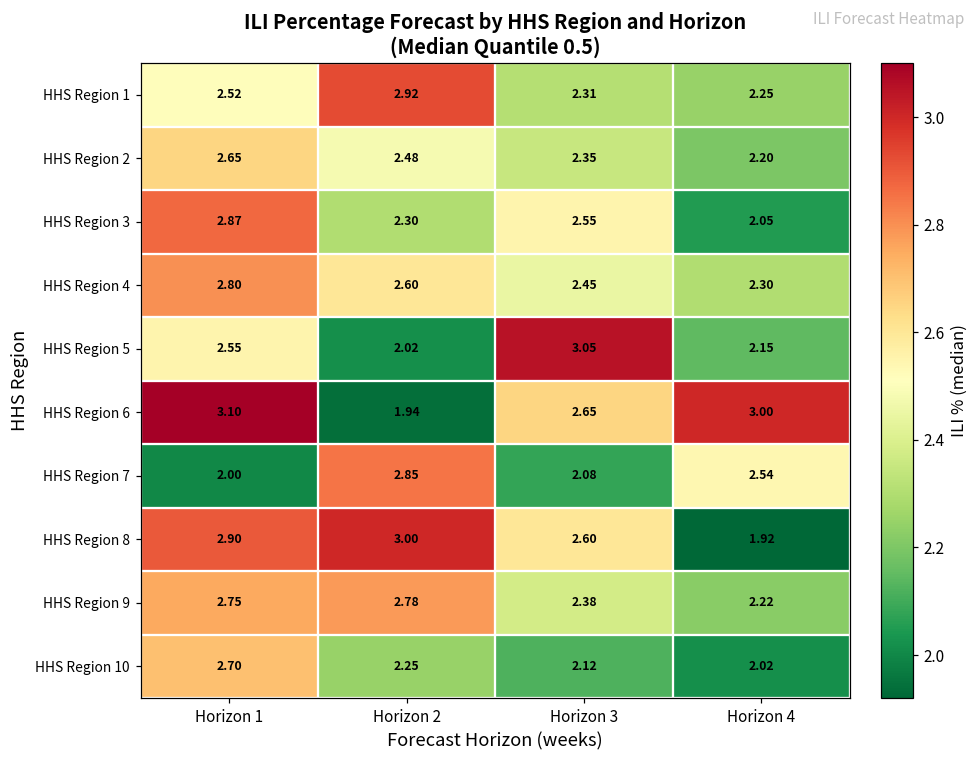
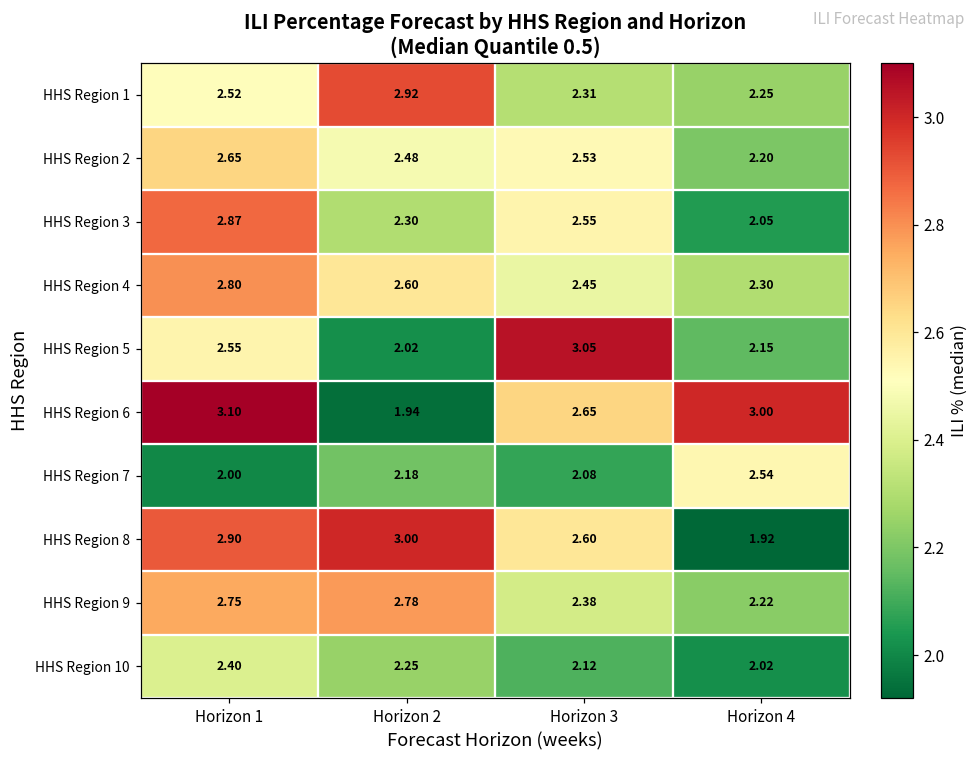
  {
    "HHS Region 1": {
      "Horizon 1": 2.52,
      "Horizon 2": 2.92,
      "Horizon 3": 2.31,
      "Horizon 4": 2.25
    },
    "HHS Region 2": {
      "Horizon 1": 2.65,
      "Horizon 2": 2.48,
-     "Horizon 3": 2.35,
+     "Horizon 3": 2.53,
      "Horizon 4": 2.20
    },
    "HHS Region 3": {
      "Horizon 1": 2.87,
      "Horizon 2": 2.30,
      "Horizon 3": 2.55,
      "Horizon 4": 2.05
    },
    "HHS Region 4": {
      "Horizon 1": 2.80,
      "Horizon 2": 2.60,
      "Horizon 3": 2.45,
      "Horizon 4": 2.30
    },
    "HHS Region 5": {
      "Horizon 1": 2.55,
      "Horizon 2": 2.02,
      "Horizon 3": 3.05,
      "Horizon 4": 2.15
    },
    "HHS Region 6": {
      "Horizon 1": 3.10,
      "Horizon 2": 1.94,
      "Horizon 3": 2.65,
      "Horizon 4": 3.00
    },
    "HHS Region 7": {
      "Horizon 1": 2.00,
-     "Horizon 2": 2.85,
+     "Horizon 2": 2.18,
      "Horizon 3": 2.08,
      "Horizon 4": 2.54
    },
    "HHS Region 8": {
      "Horizon 1": 2.90,
      "Horizon 2": 3.00,
      "Horizon 3": 2.60,
      "Horizon 4": 1.92
    },
    "HHS Region 9": {
      "Horizon 1": 2.75,
      "Horizon 2": 2.78,
      "Horizon 3": 2.38,
      "Horizon 4": 2.22
    },
    "HHS Region 10": {
-     "Horizon 1": 2.70,
+     "Horizon 1": 2.40,
      "Horizon 2": 2.25,
      "Horizon 3": 2.12,
      "Horizon 4": 2.02
    }
  }
